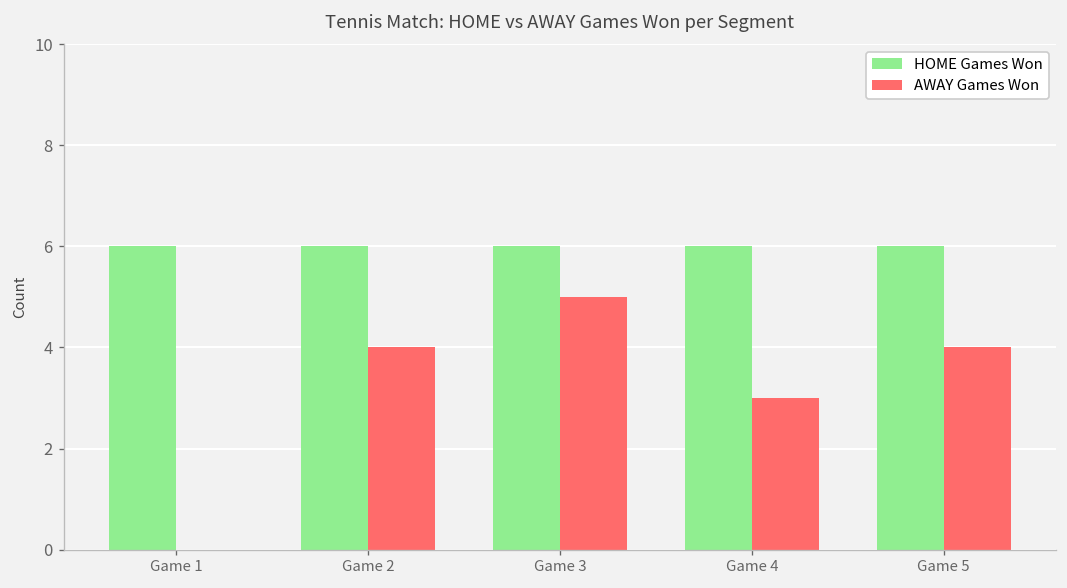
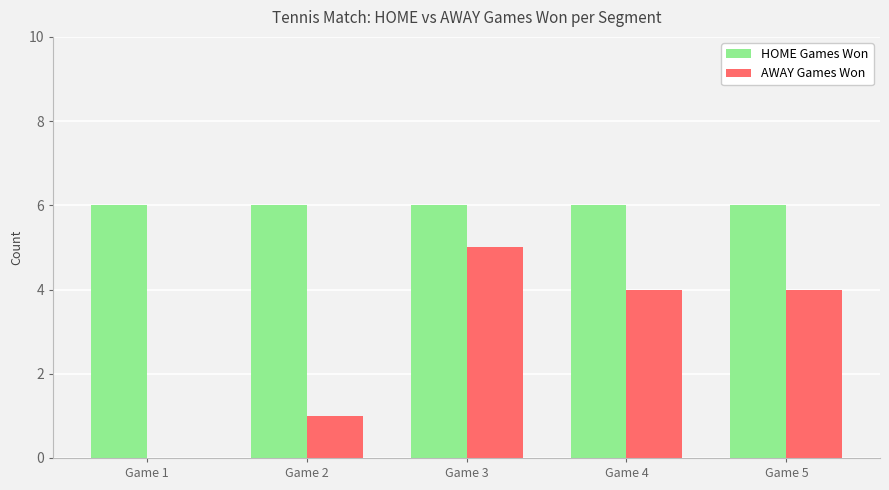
  {
    "HOME Games Won": {
      "Game 1": 6,
      "Game 2": 6,
      "Game 3": 6,
      "Game 4": 6,
      "Game 5": 6
    },
    "AWAY Games Won": {
      "Game 1": 0,
-     "Game 2": 4,
+     "Game 2": 1,
      "Game 3": 5,
-     "Game 4": 3,
+     "Game 4": 4,
      "Game 5": 4
    }
  }
